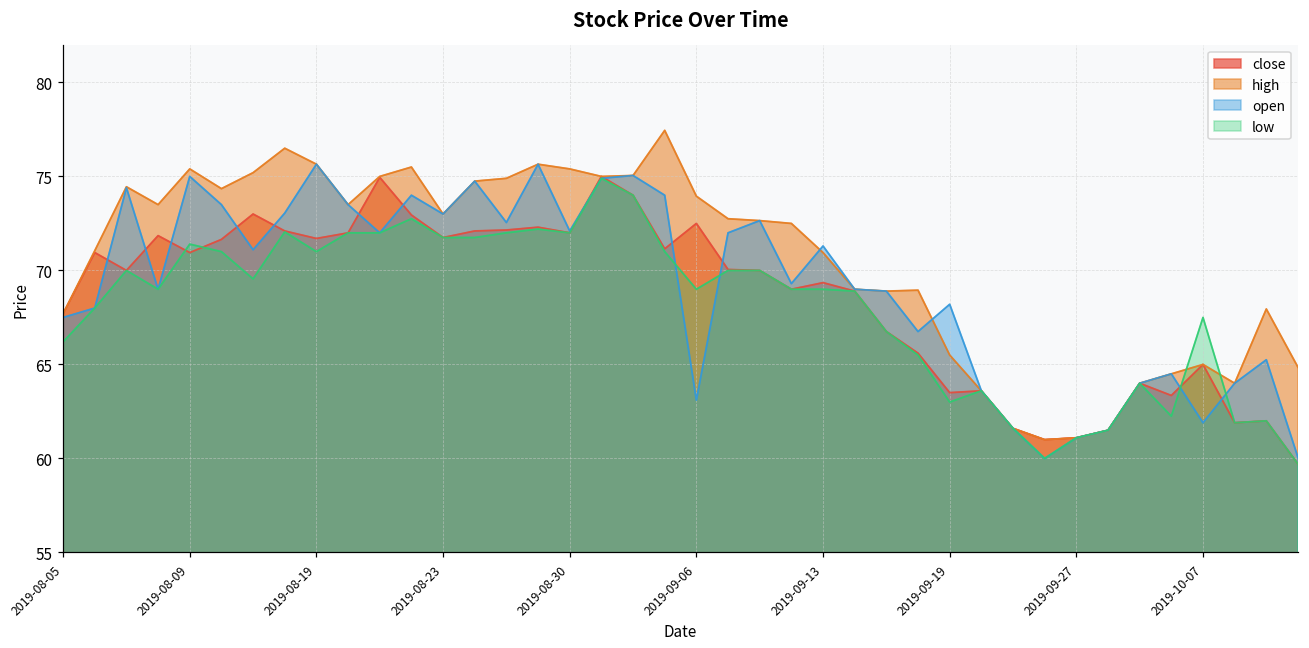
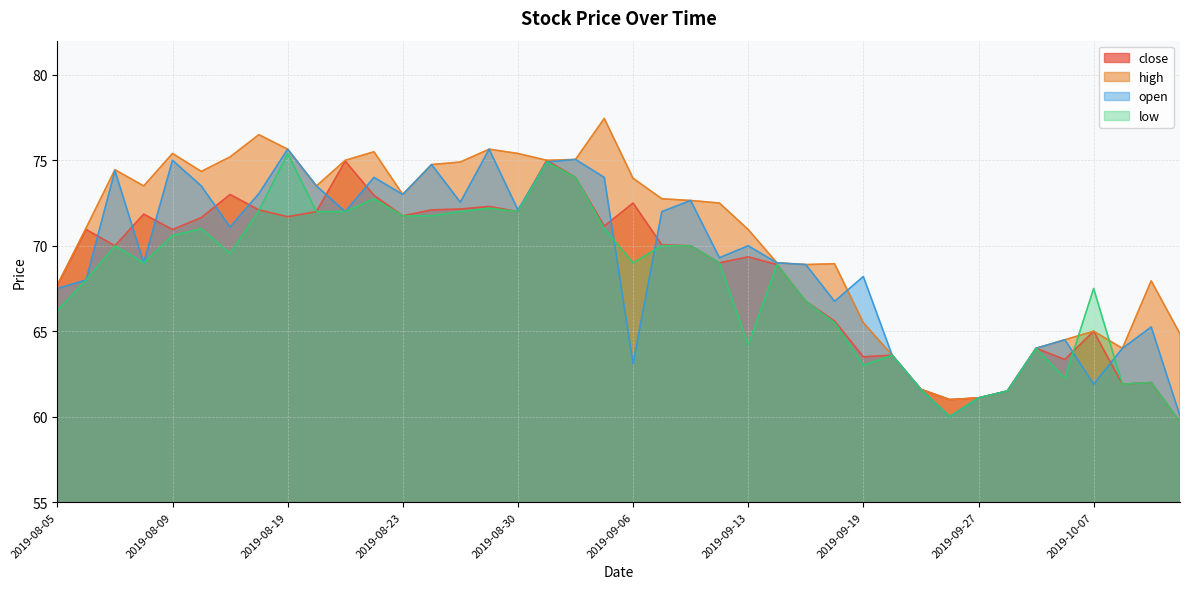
  {
    "open": {
      "2019-08-05": 67.5,
      "2019-08-09": 75.0,
      "2019-09-06": 63.1,
-     "2019-09-13": 71.3,
+     "2019-09-13": 70.0,
      "2019-09-19": 68.2,
      "2019-10-07": 61.9
    },
    "low": {
      "2019-08-05": 66.2,
-     "2019-08-09": 71.4,
-     "2019-08-19": 71.0,
+     "2019-08-09": 70.6,
+     "2019-08-19": 75.4,
      "2019-09-06": 69.0,
-     "2019-09-13": 69.0,
+     "2019-09-13": 64.2,
      "2019-09-19": 63.0,
      "2019-10-07": 67.5
    }
  }
